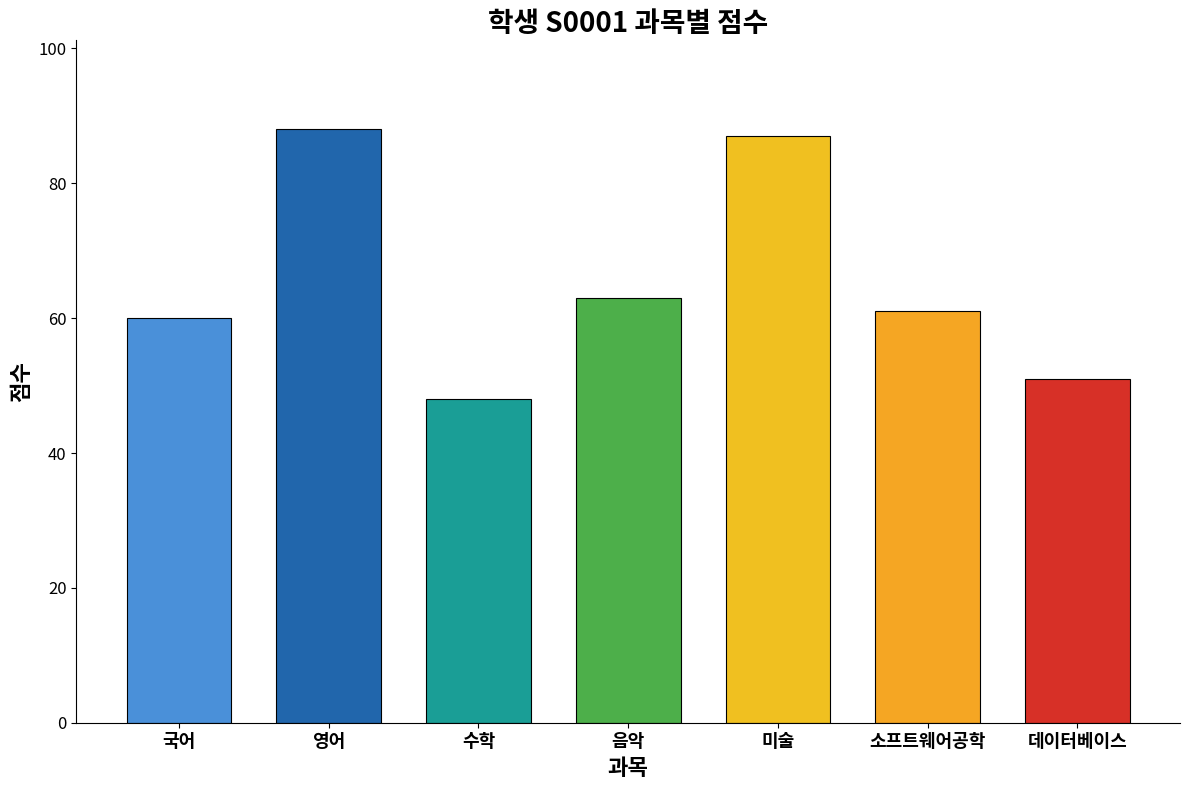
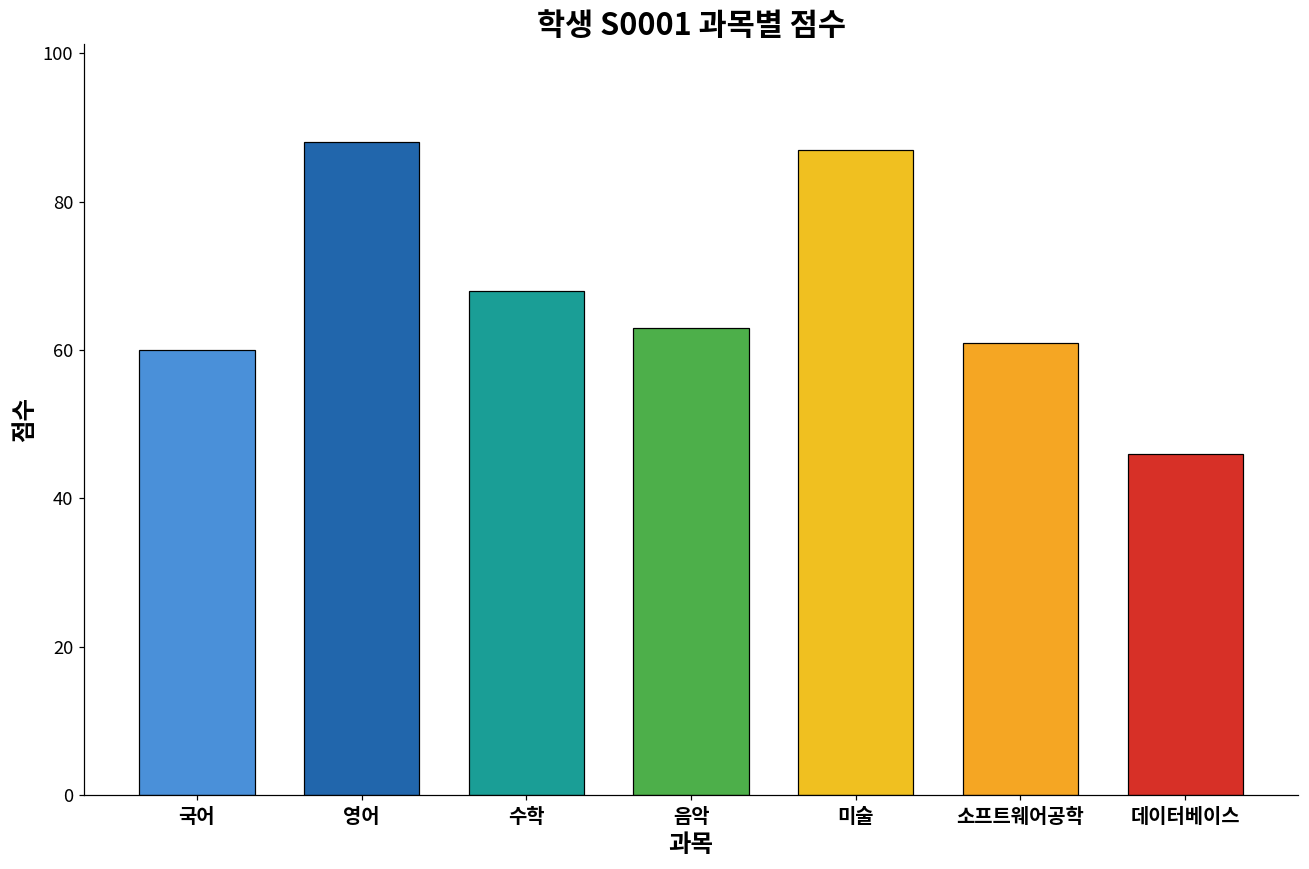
  {
    "국어": 60,
    "영어": 88,
-   "수학": 48,
+   "수학": 68,
    "음악": 63,
    "미술": 87,
    "소프트웨어공학": 61,
-   "데이터베이스": 51
+   "데이터베이스": 46
  }
